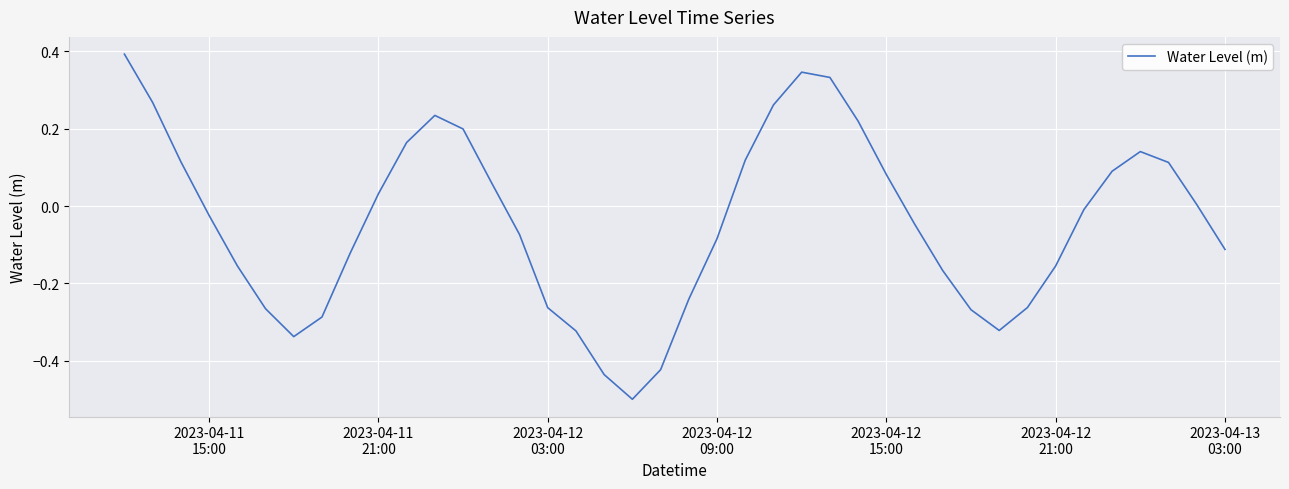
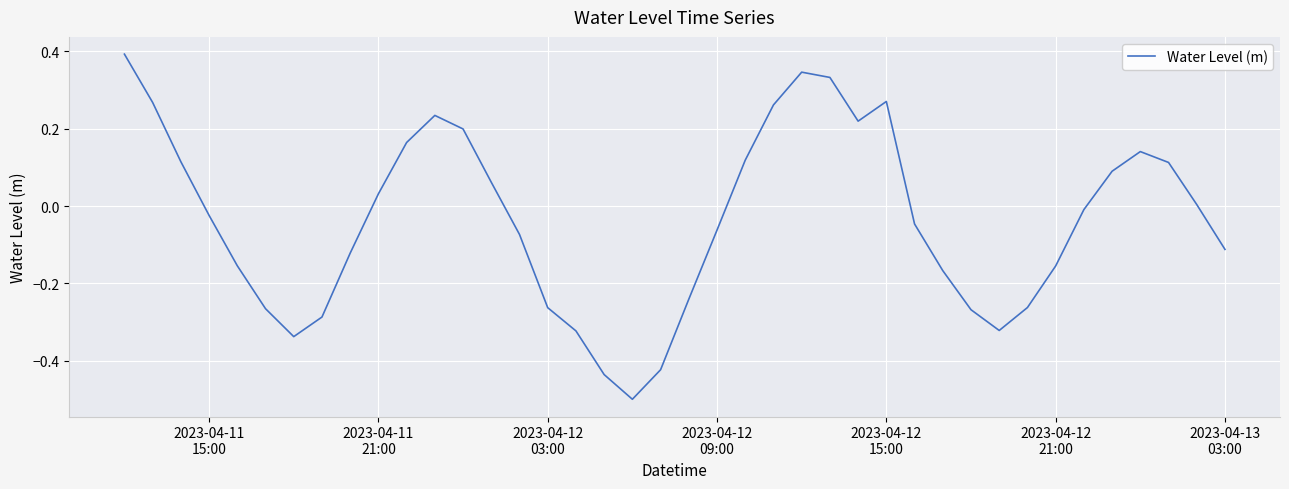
  {
    "2023-04-11 15:00": -0.02,
    "2023-04-11 21:00": 0.03,
    "2023-04-12 03:00": -0.26,
-   "2023-04-12 09:00": -0.08,
-   "2023-04-12 15:00": 0.08,
+   "2023-04-12 09:00": -0.06,
+   "2023-04-12 15:00": 0.27,
    "2023-04-12 21:00": -0.15,
    "2023-04-13 03:00": -0.11
  }
